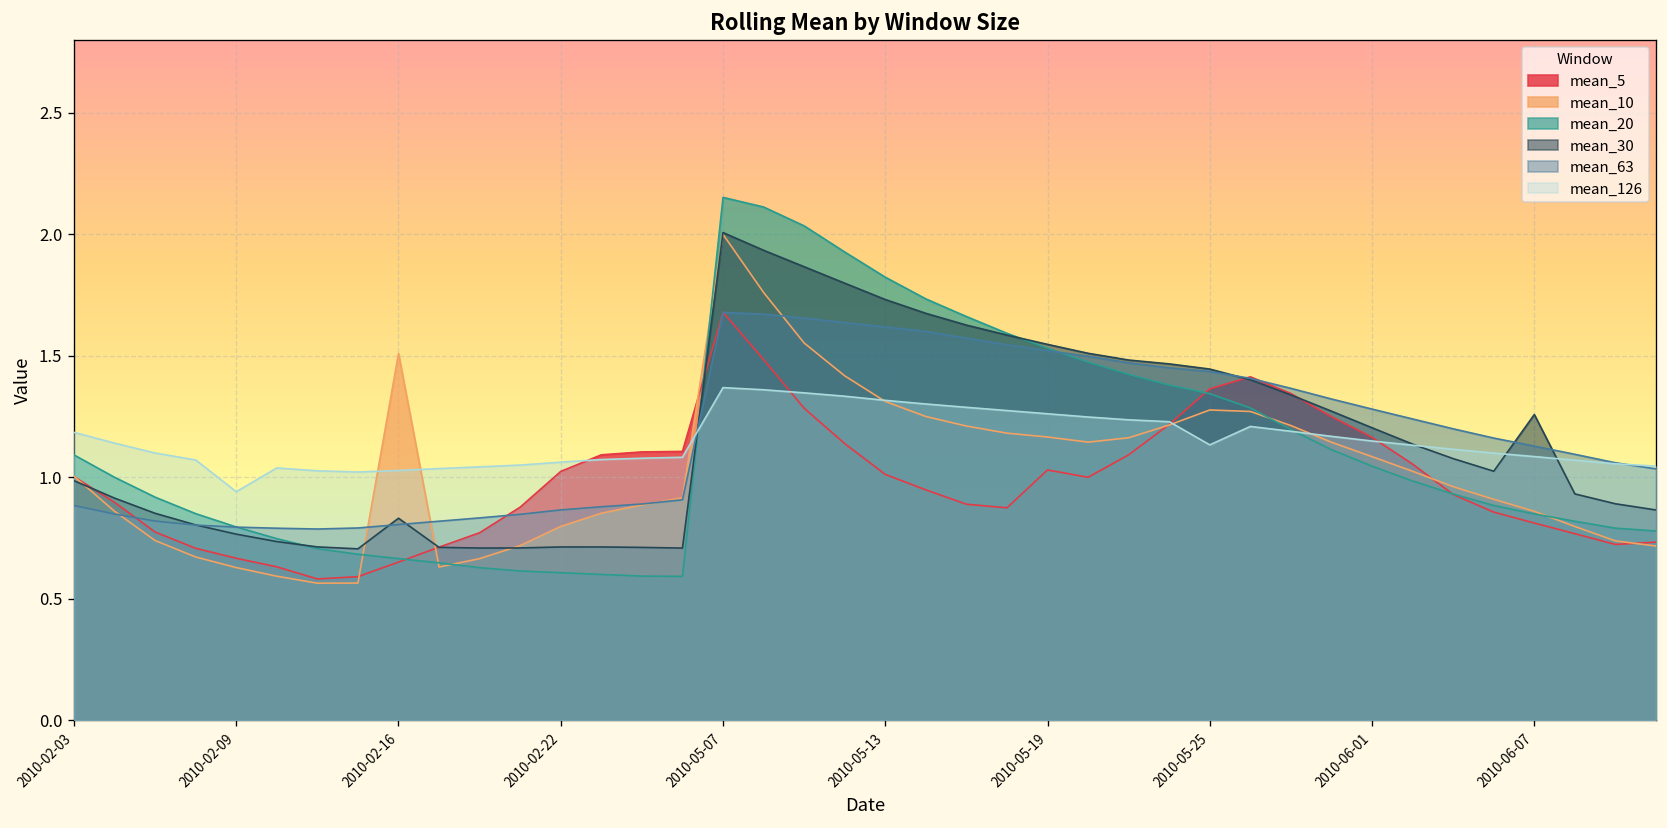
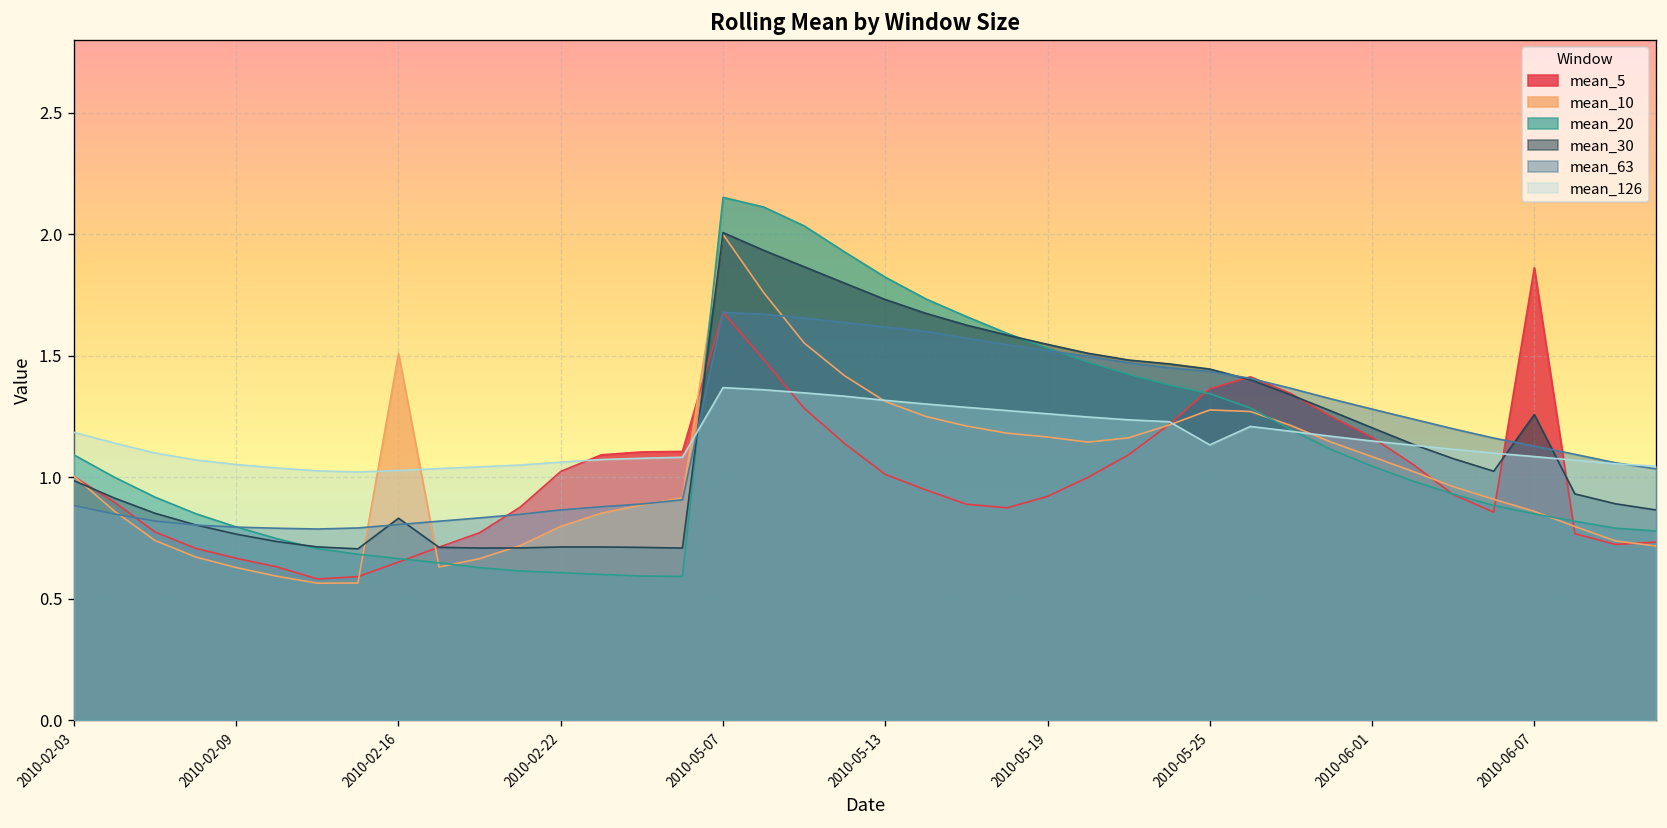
  {
    "mean_5": {
      "2010-02-09": 0.67,
      "2010-02-16": 0.65,
      "2010-02-22": 1.02,
      "2010-05-13": 1.01,
-     "2010-05-19": 1.03,
+     "2010-05-19": 0.92,
      "2010-05-25": 1.36,
      "2010-06-01": 1.16,
-     "2010-06-07": 0.81
+     "2010-06-07": 1.86
    },
    "mean_10": {
      "2010-02-09": 0.63,
      "2010-02-16": 1.51,
      "2010-02-22": 0.80,
      "2010-05-19": 1.17,
      "2010-05-25": 1.28,
      "2010-06-01": 1.08
    },
    "mean_30": {
      "2010-02-03": 0.99,
      "2010-02-09": 0.77,
      "2010-02-16": 0.83,
      "2010-02-22": 0.71,
      "2010-05-13": 1.73,
      "2010-05-19": 1.55,
      "2010-06-01": 1.20,
      "2010-06-07": 1.26
    },
    "mean_126": {
      "2010-02-03": 1.18,
-     "2010-02-09": 0.94,
+     "2010-02-09": 1.05,
      "2010-02-16": 1.03,
      "2010-02-22": 1.06,
      "2010-05-07": 1.37,
      "2010-05-19": 1.26,
      "2010-05-25": 1.13,
      "2010-06-01": 1.15,
      "2010-06-07": 1.09
    }
  }
